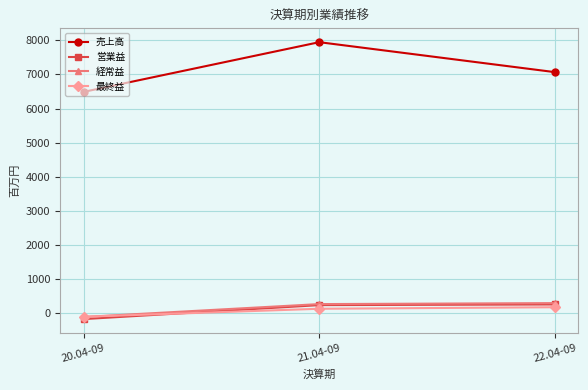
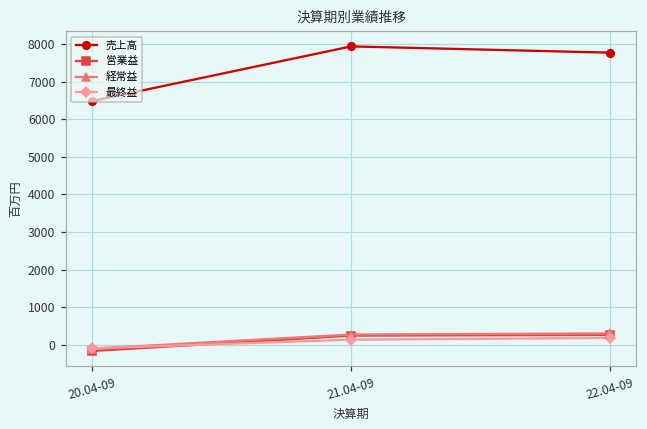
  {
    "売上高": {
      "21.04-09": 7900,
-     "22.04-09": 7100
+     "22.04-09": 7800
    }
  }
